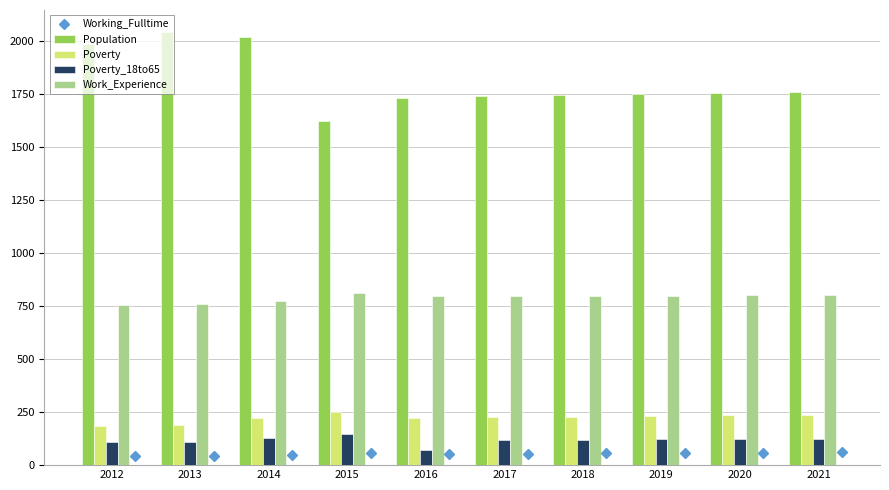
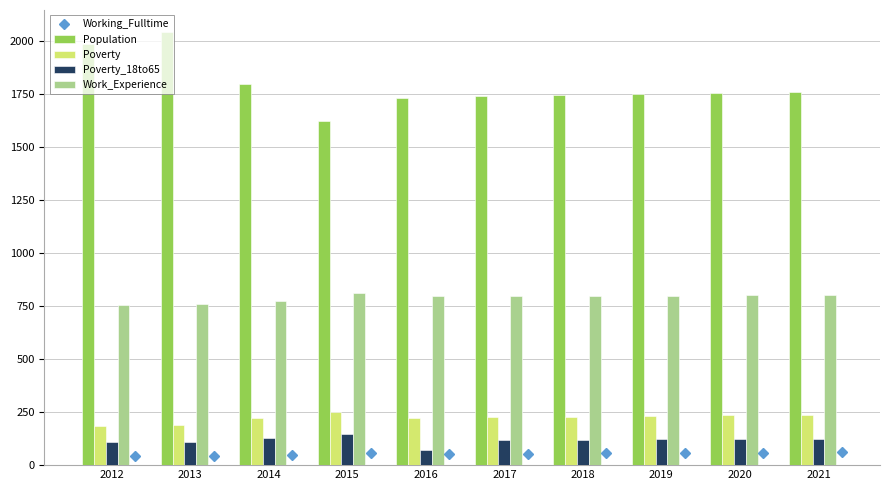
  {
    "Population": {
-     "2014": 2020,
+     "2014": 1800,
      "2015": 1620,
      "2016": 1730,
      "2017": 1740,
      "2018": 1750,
      "2019": 1750,
      "2020": 1760,
      "2021": 1760
    },
    "Poverty_18to65": {
      "2012": 110,
      "2013": 110,
      "2014": 130,
      "2015": 150,
      "2016": 70,
      "2017": 120,
      "2018": 120,
      "2019": 120,
      "2020": 120,
      "2021": 130
    }
  }
